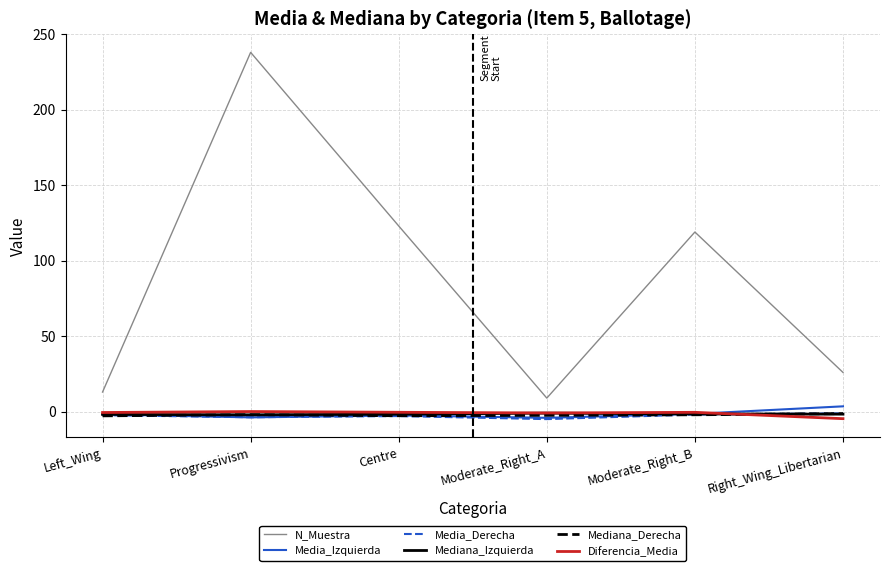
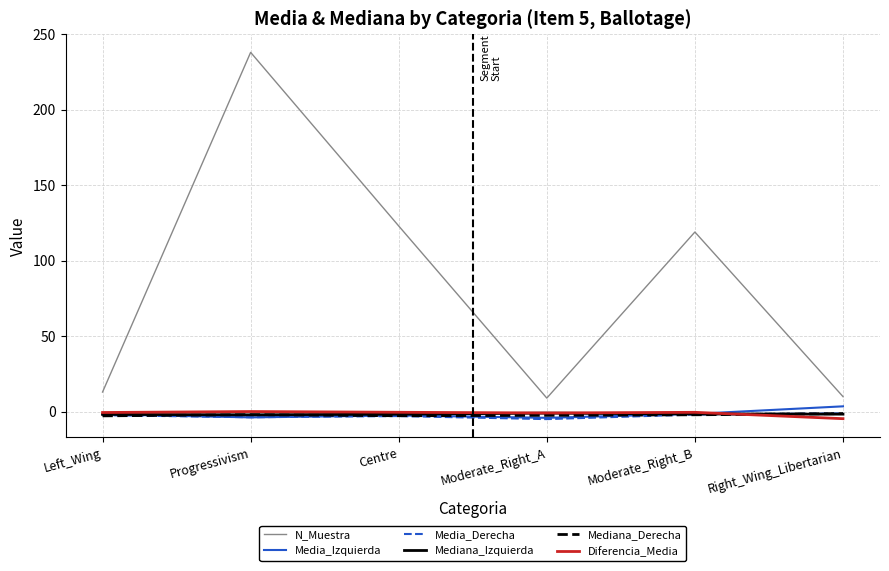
  {
    "N_Muestra": {
      "Left_Wing": 13,
      "Progressivism": 238,
      "Centre": 123,
      "Moderate_Right_A": 9,
      "Moderate_Right_B": 119,
-     "Right_Wing_Libertarian": 26
+     "Right_Wing_Libertarian": 10
    },
    "Diferencia_Media": {
      "Progressivism": 0,
      "Right_Wing_Libertarian": -5
    }
  }
